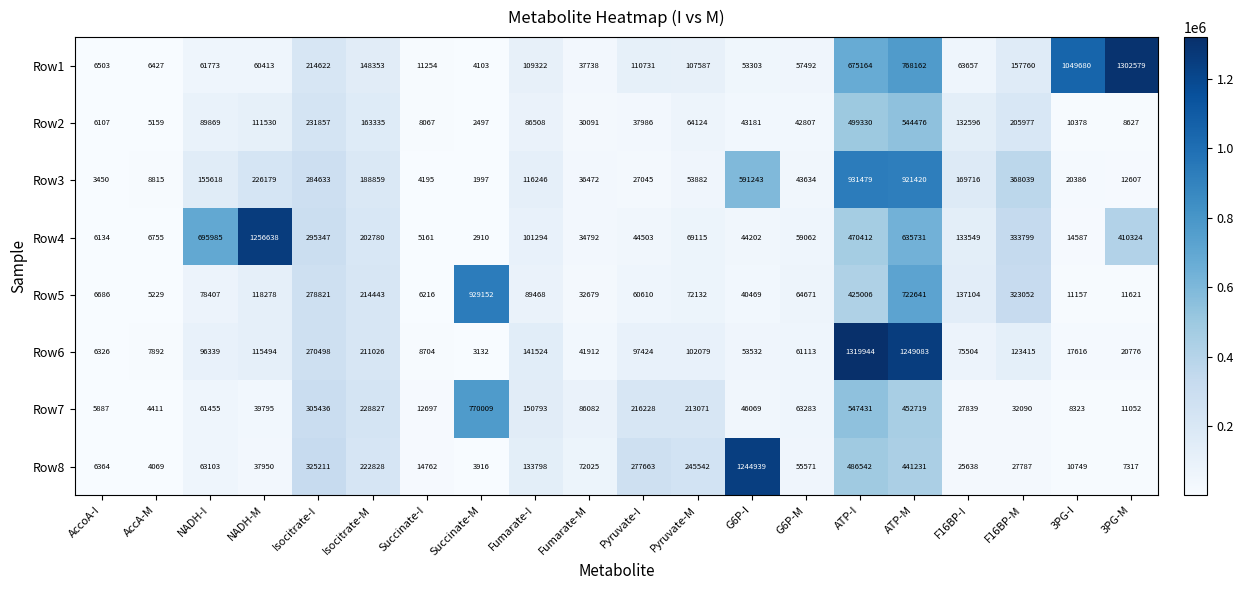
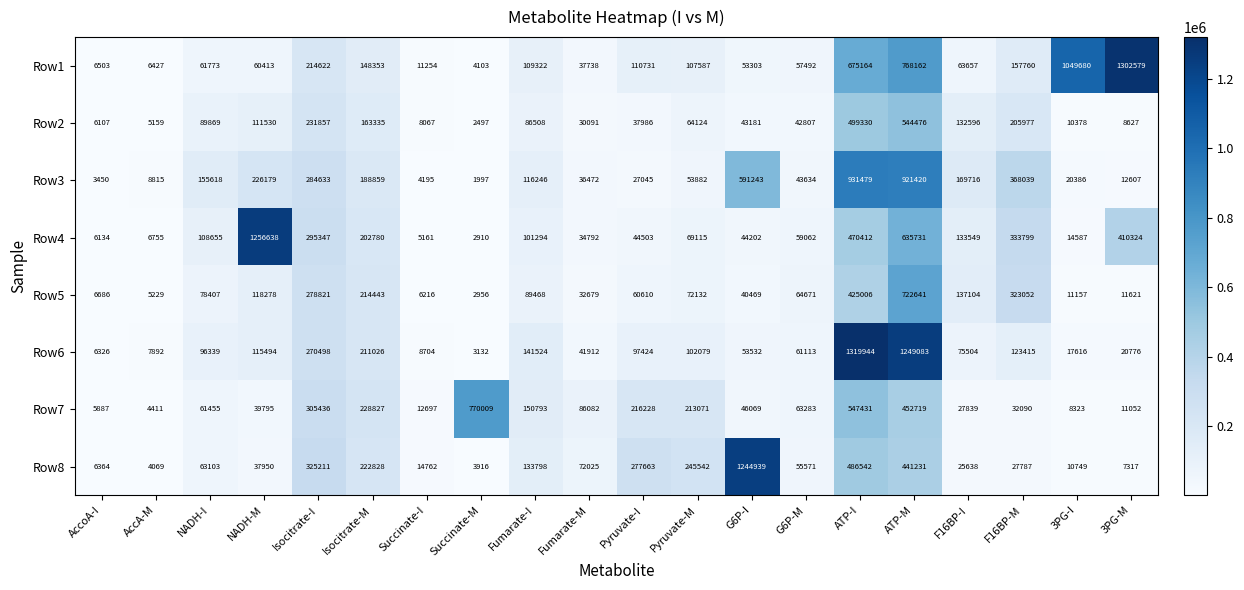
  {
    "Row1": {
      "AccoA-I": 6503,
      "AccA-M": 6427,
      "NADH-I": 61773,
      "NADH-M": 60413,
      "Isocitrate-I": 214622,
      "Isocitrate-M": 148353,
      "Succinate-I": 11254,
      "Succinate-M": 4103,
      "Fumarate-I": 109322,
      "Fumarate-M": 37738,
      "Pyruvate-I": 110731,
      "Pyruvate-M": 107587,
      "G6P-I": 53303,
      "G6P-M": 57492,
      "ATP-I": 675164,
      "ATP-M": 768162,
      "F16BP-I": 63657,
      "F16BP-M": 157760,
      "3PG-I": 1049680,
      "3PG-M": 1302579
    },
    "Row2": {
      "AccoA-I": 6107,
      "AccA-M": 5159,
      "NADH-I": 89869,
      "NADH-M": 111530,
      "Isocitrate-I": 231857,
      "Isocitrate-M": 163335,
      "Succinate-I": 8067,
      "Succinate-M": 2497,
      "Fumarate-I": 86508,
      "Fumarate-M": 30091,
      "Pyruvate-I": 37986,
      "Pyruvate-M": 64124,
      "G6P-I": 43181,
      "G6P-M": 42807,
      "ATP-I": 499330,
      "ATP-M": 544476,
      "F16BP-I": 132596,
      "F16BP-M": 205977,
      "3PG-I": 10378,
      "3PG-M": 8627
    },
    "Row3": {
      "AccoA-I": 3450,
      "AccA-M": 8815,
      "NADH-I": 155618,
      "NADH-M": 226179,
      "Isocitrate-I": 284633,
      "Isocitrate-M": 188859,
      "Succinate-I": 4195,
      "Succinate-M": 1997,
      "Fumarate-I": 116246,
      "Fumarate-M": 36472,
      "Pyruvate-I": 27045,
      "Pyruvate-M": 53882,
      "G6P-I": 591243,
      "G6P-M": 43634,
      "ATP-I": 931479,
      "ATP-M": 921420,
      "F16BP-I": 169716,
      "F16BP-M": 368039,
      "3PG-I": 20386,
      "3PG-M": 12607
    },
    "Row4": {
      "AccoA-I": 6134,
      "AccA-M": 6755,
-     "NADH-I": 695985,
+     "NADH-I": 108655,
      "NADH-M": 1256638,
      "Isocitrate-I": 295347,
      "Isocitrate-M": 202780,
      "Succinate-I": 5161,
      "Succinate-M": 2910,
      "Fumarate-I": 101294,
      "Fumarate-M": 34792,
      "Pyruvate-I": 44503,
      "Pyruvate-M": 69115,
      "G6P-I": 44202,
      "G6P-M": 59062,
      "ATP-I": 470412,
      "ATP-M": 635731,
      "F16BP-I": 133549,
      "F16BP-M": 333799,
      "3PG-I": 14587,
      "3PG-M": 410324
    },
    "Row5": {
      "AccoA-I": 6686,
      "AccA-M": 5229,
      "NADH-I": 78407,
      "NADH-M": 118278,
      "Isocitrate-I": 278821,
      "Isocitrate-M": 214443,
      "Succinate-I": 6216,
-     "Succinate-M": 929152,
+     "Succinate-M": 2956,
      "Fumarate-I": 89468,
      "Fumarate-M": 32679,
      "Pyruvate-I": 60610,
      "Pyruvate-M": 72132,
      "G6P-I": 40469,
      "G6P-M": 64671,
      "ATP-I": 425006,
      "ATP-M": 722641,
      "F16BP-I": 137104,
      "F16BP-M": 323052,
      "3PG-I": 11157,
      "3PG-M": 11621
    },
    "Row6": {
      "AccoA-I": 6326,
      "AccA-M": 7892,
      "NADH-I": 96339,
      "NADH-M": 115494,
      "Isocitrate-I": 270498,
      "Isocitrate-M": 211026,
      "Succinate-I": 8704,
      "Succinate-M": 3132,
      "Fumarate-I": 141524,
      "Fumarate-M": 41912,
      "Pyruvate-I": 97424,
      "Pyruvate-M": 102079,
      "G6P-I": 53532,
      "G6P-M": 61113,
      "ATP-I": 1319944,
      "ATP-M": 1249083,
      "F16BP-I": 75504,
      "F16BP-M": 123415,
      "3PG-I": 17616,
      "3PG-M": 20776
    },
    "Row7": {
      "AccoA-I": 5887,
      "AccA-M": 4411,
      "NADH-I": 61455,
      "NADH-M": 39795,
      "Isocitrate-I": 305436,
      "Isocitrate-M": 228827,
      "Succinate-I": 12697,
      "Succinate-M": 770009,
      "Fumarate-I": 150793,
      "Fumarate-M": 86082,
      "Pyruvate-I": 216228,
      "Pyruvate-M": 213071,
      "G6P-I": 46069,
      "G6P-M": 63283,
      "ATP-I": 547431,
      "ATP-M": 452719,
      "F16BP-I": 27839,
      "F16BP-M": 32090,
      "3PG-I": 8323,
      "3PG-M": 11052
    },
    "Row8": {
      "AccoA-I": 6364,
      "AccA-M": 4069,
      "NADH-I": 63103,
      "NADH-M": 37950,
      "Isocitrate-I": 325211,
      "Isocitrate-M": 222828,
      "Succinate-I": 14762,
      "Succinate-M": 3916,
      "Fumarate-I": 133798,
      "Fumarate-M": 72025,
      "Pyruvate-I": 277663,
      "Pyruvate-M": 245542,
      "G6P-I": 1244939,
      "G6P-M": 55571,
      "ATP-I": 486542,
      "ATP-M": 441231,
      "F16BP-I": 25638,
      "F16BP-M": 27787,
      "3PG-I": 10749,
      "3PG-M": 7317
    }
  }
